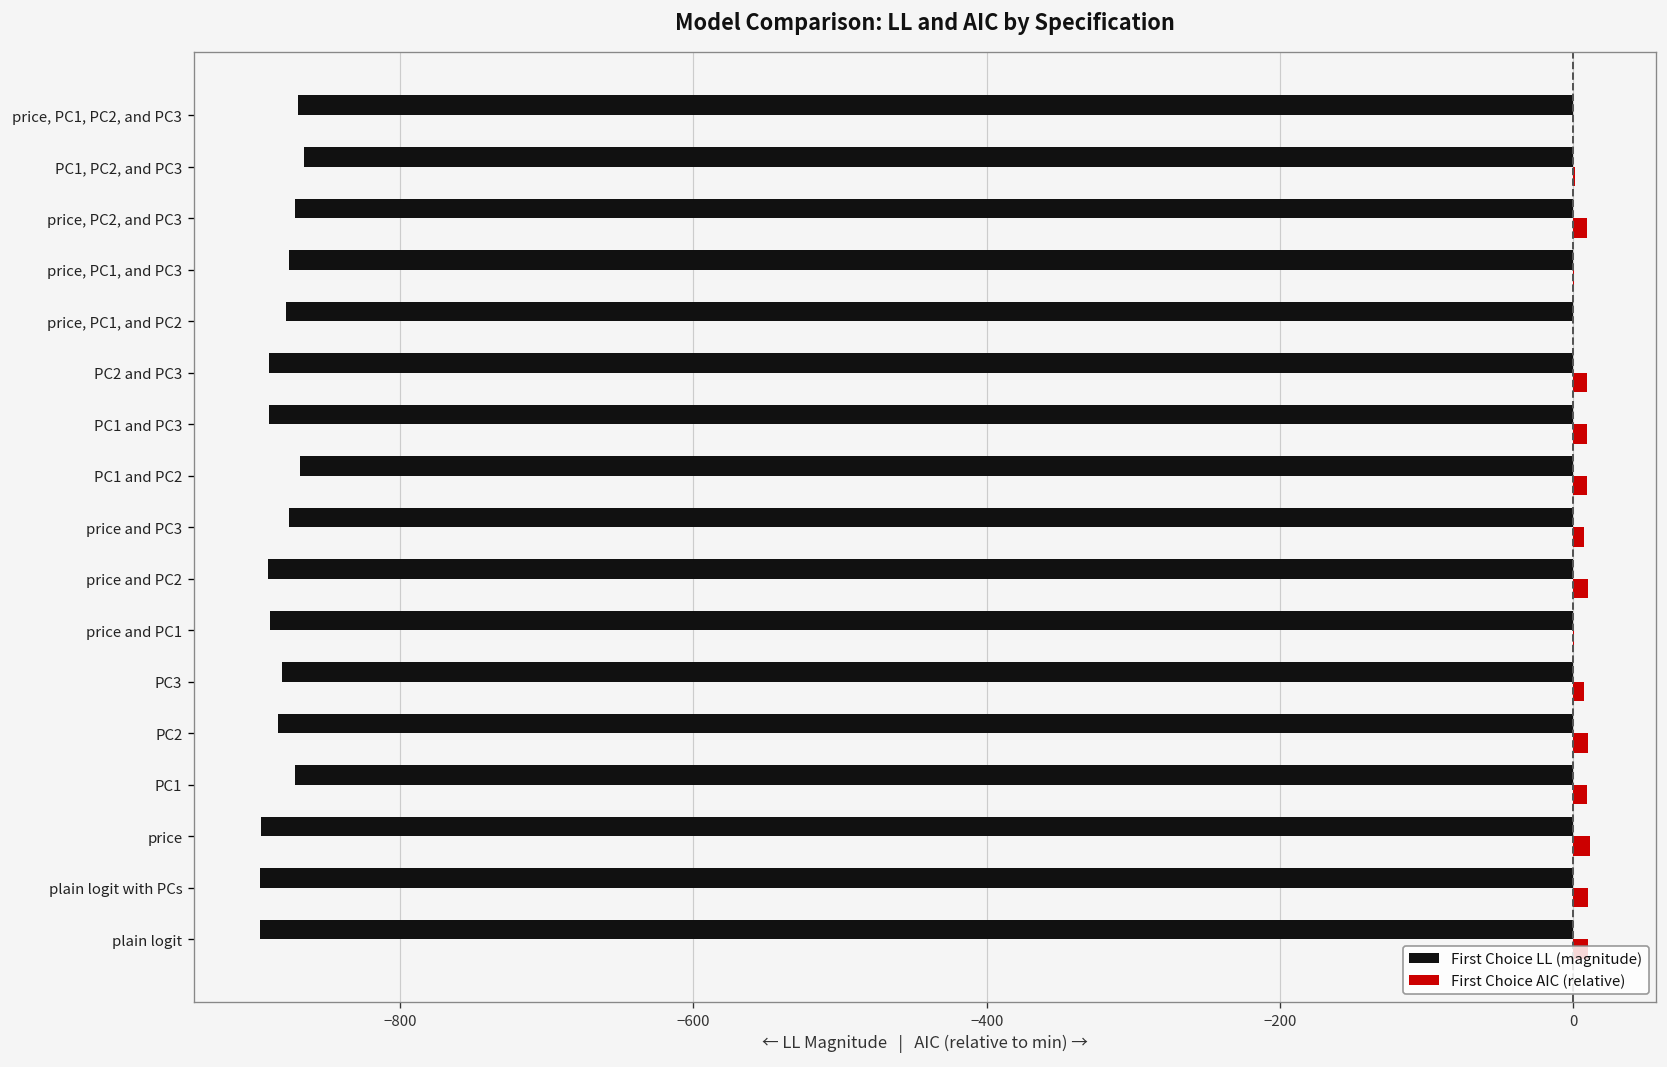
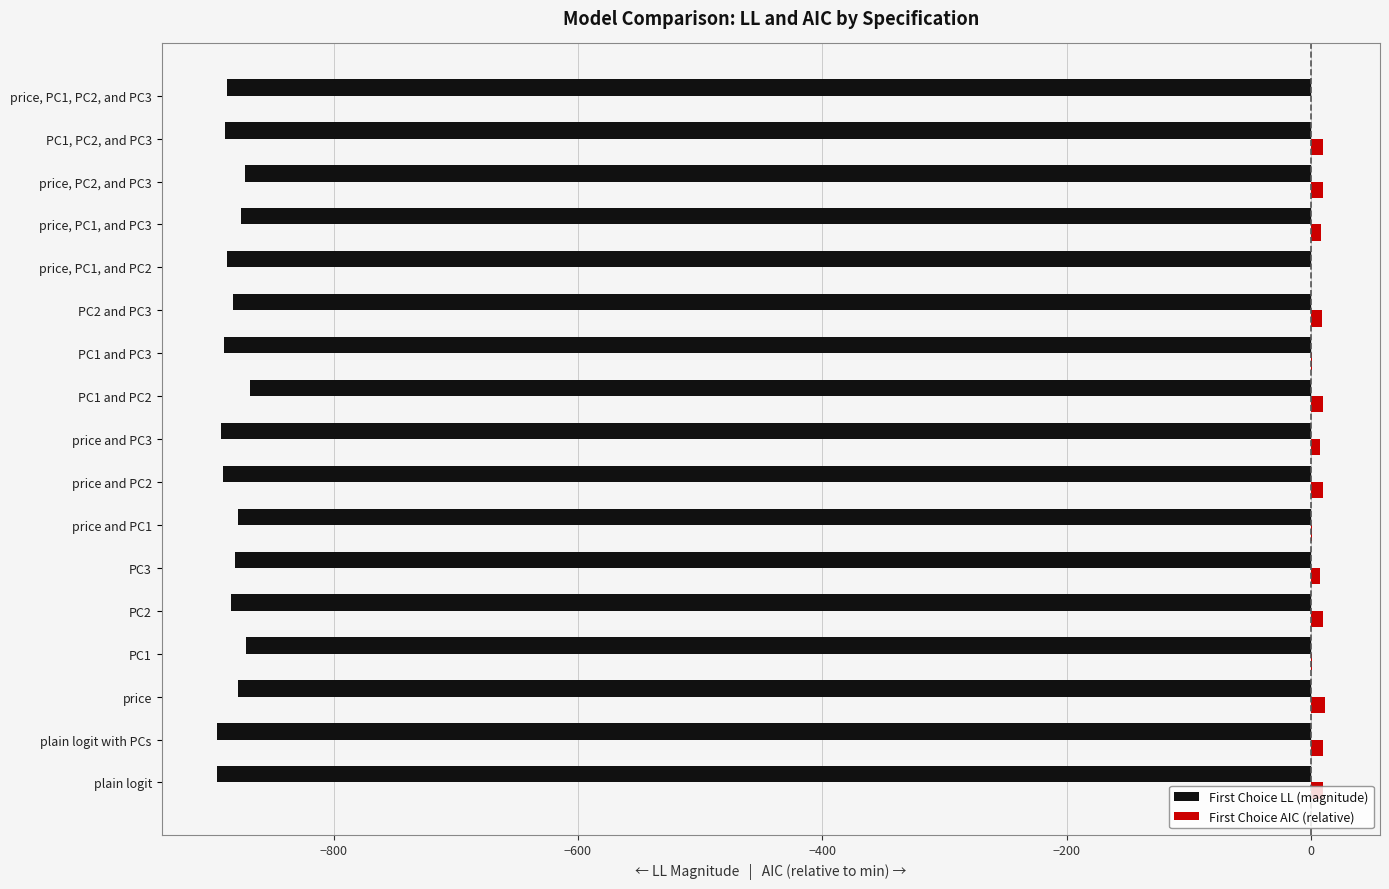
  {
    "First Choice LL (magnitude)": {
-     "price, PC1, PC2, and PC3": -869,
-     "PC1, PC2, and PC3": -865,
+     "price, PC1, PC2, and PC3": -887,
+     "PC1, PC2, and PC3": -889,
      "price, PC2, and PC3": -872,
      "price, PC1, and PC3": -876,
-     "price, PC1, and PC2": -878,
-     "PC2 and PC3": -889,
+     "price, PC1, and PC2": -887,
+     "PC2 and PC3": -883,
      "PC1 and PC3": -890,
      "PC1 and PC2": -868,
-     "price and PC3": -876,
+     "price and PC3": -892,
      "price and PC2": -890,
-     "price and PC1": -889,
+     "price and PC1": -878,
      "PC3": -881,
      "PC2": -884,
      "PC1": -872,
-     "price": -895,
+     "price": -878,
      "plain logit with PCs": -895,
      "plain logit": -895
    },
    "First Choice AIC (relative)": {
      "price, PC1, PC2, and PC3": 0,
-     "PC1, PC2, and PC3": 1,
+     "PC1, PC2, and PC3": 10,
      "price, PC2, and PC3": 10,
-     "price, PC1, and PC3": 1,
+     "price, PC1, and PC3": 8,
      "price, PC1, and PC2": 0,
      "PC2 and PC3": 9,
-     "PC1 and PC3": 10,
+     "PC1 and PC3": 1,
      "PC1 and PC2": 10,
      "price and PC3": 8,
      "price and PC2": 10,
      "PC3": 8,
      "PC2": 10,
-     "PC1": 10,
+     "PC1": 1,
      "price": 11,
      "plain logit with PCs": 10
    }
  }
